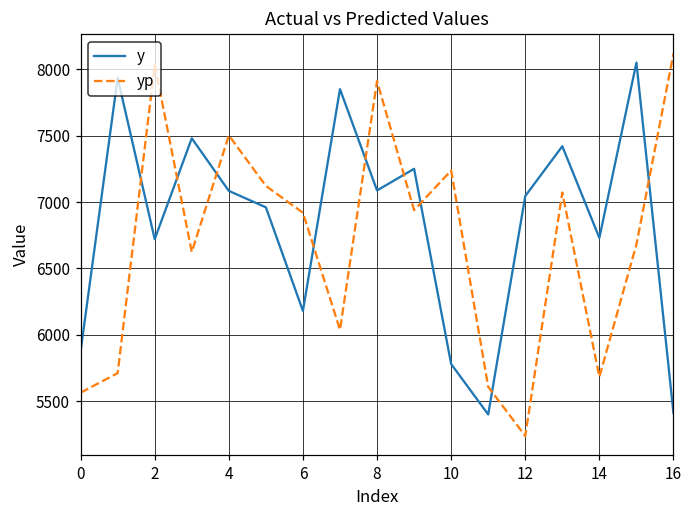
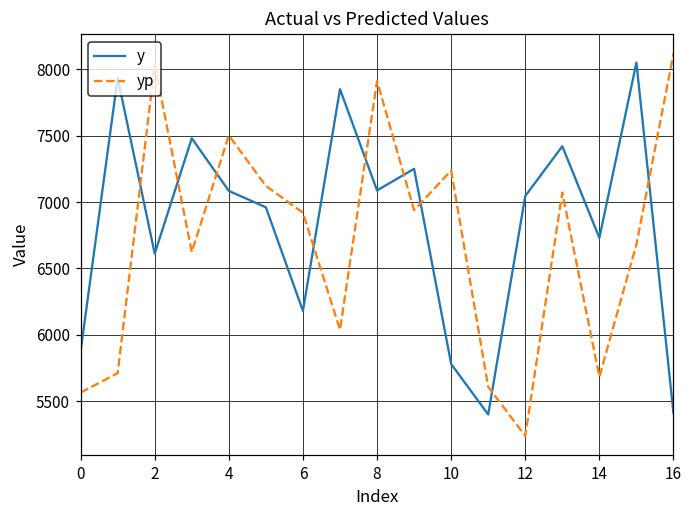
  {
    "y": {
      "0": 5880,
-     "2": 6720,
+     "2": 6610,
      "4": 7080,
      "6": 6180,
      "8": 7090,
      "10": 5780,
      "12": 7050,
      "14": 6730,
      "16": 5410
    },
    "yp": {
      "0": 5560,
      "4": 7500,
      "6": 6920,
      "8": 7910,
      "10": 7240,
      "12": 5240,
      "14": 5680,
      "16": 8120
    }
  }
